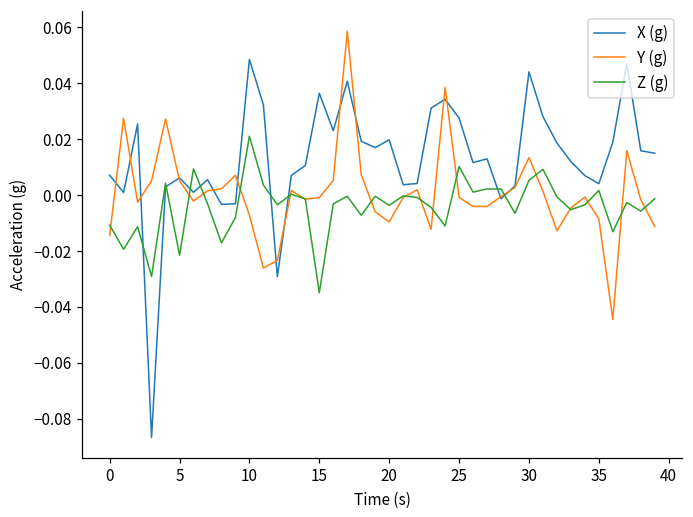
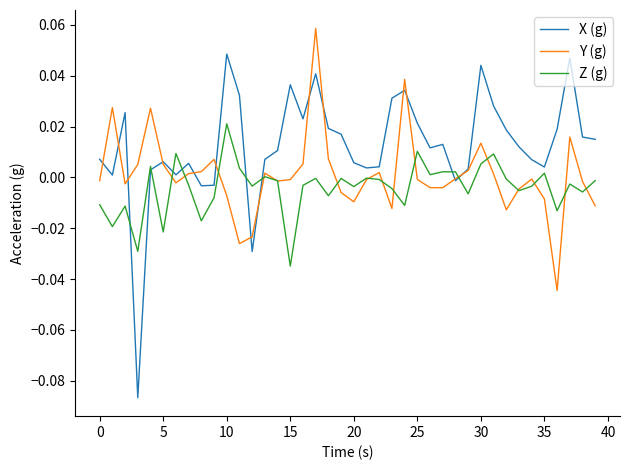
  {
    "X (g)": {
      "0": 0.007,
      "5": 0.006,
      "10": 0.049,
      "15": 0.036,
-     "20": 0.020,
-     "25": 0.028,
+     "20": 0.006,
+     "25": 0.021,
      "30": 0.044,
      "35": 0.004
    },
    "Y (g)": {
-     "0": -0.014,
+     "0": -0.001,
      "5": 0.005,
      "10": -0.007,
      "15": -0.001,
      "20": -0.010,
      "25": -0.001,
      "30": 0.013,
      "35": -0.008
    },
    "Z (g)": {
      "0": -0.011,
      "5": -0.021,
      "10": 0.021,
      "15": -0.035,
      "20": -0.004,
      "25": 0.010,
      "30": 0.005,
      "35": 0.002
    }
  }
